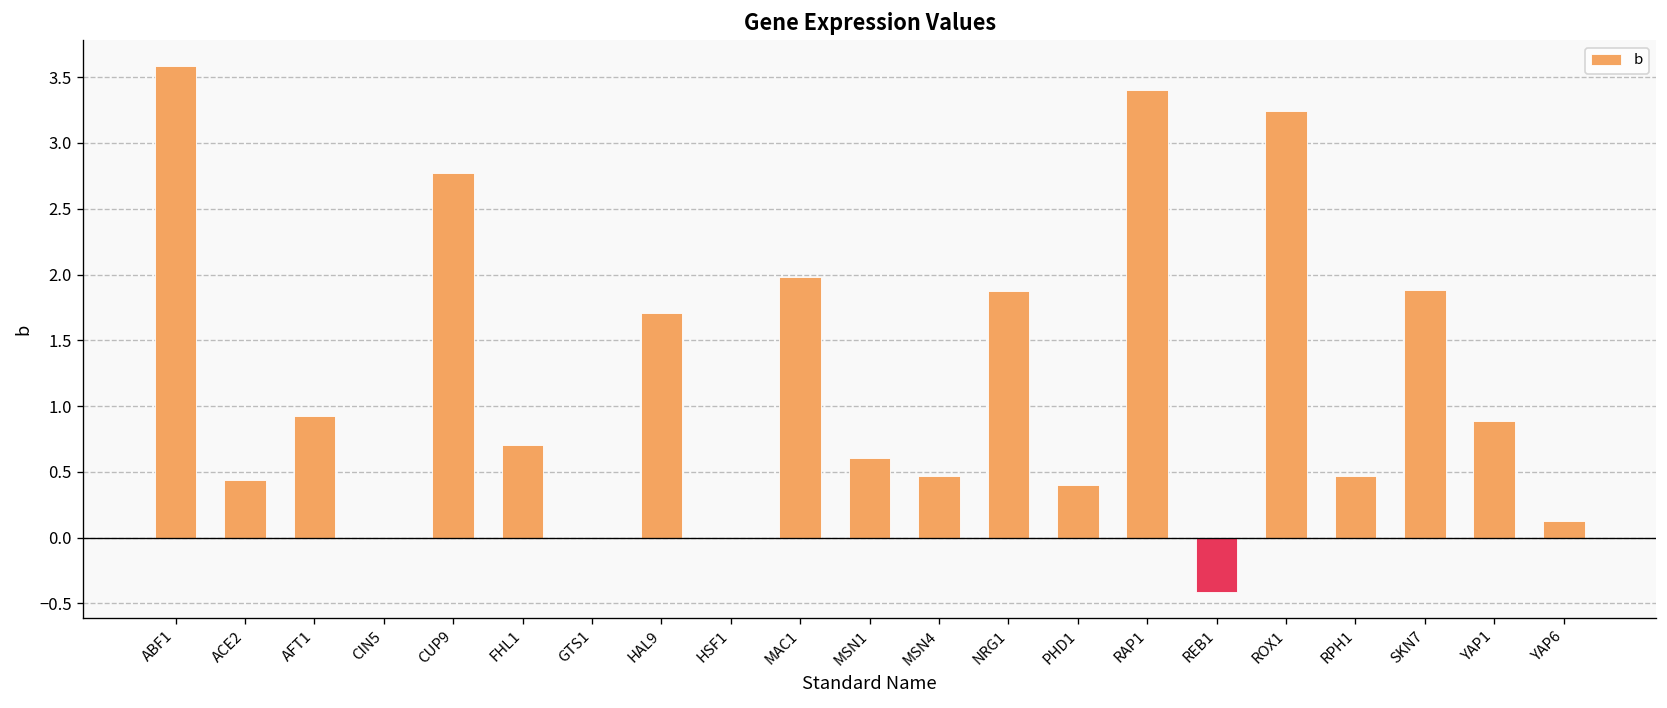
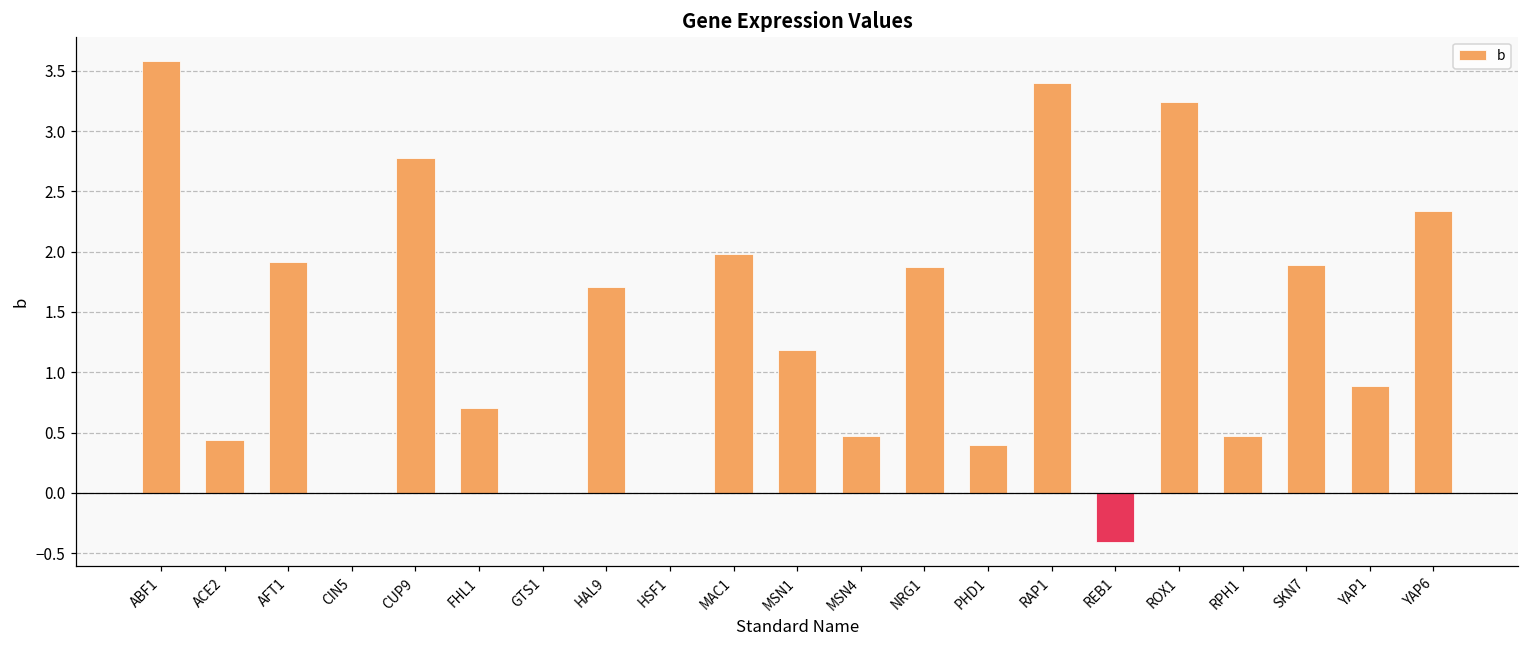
  {
    "ABF1": 3.58,
    "ACE2": 0.44,
-   "AFT1": 0.92,
+   "AFT1": 1.92,
    "CIN5": 0.00,
    "CUP9": 2.77,
    "FHL1": 0.70,
    "GTS1": 0.00,
    "HAL9": 1.71,
    "HSF1": 0.00,
    "MAC1": 1.98,
-   "MSN1": 0.60,
+   "MSN1": 1.19,
    "MSN4": 0.47,
    "NRG1": 1.88,
    "PHD1": 0.40,
    "RAP1": 3.40,
    "REB1": -0.41,
    "ROX1": 3.24,
    "RPH1": 0.47,
    "SKN7": 1.89,
    "YAP1": 0.89,
-   "YAP6": 0.13
+   "YAP6": 2.34
  }
